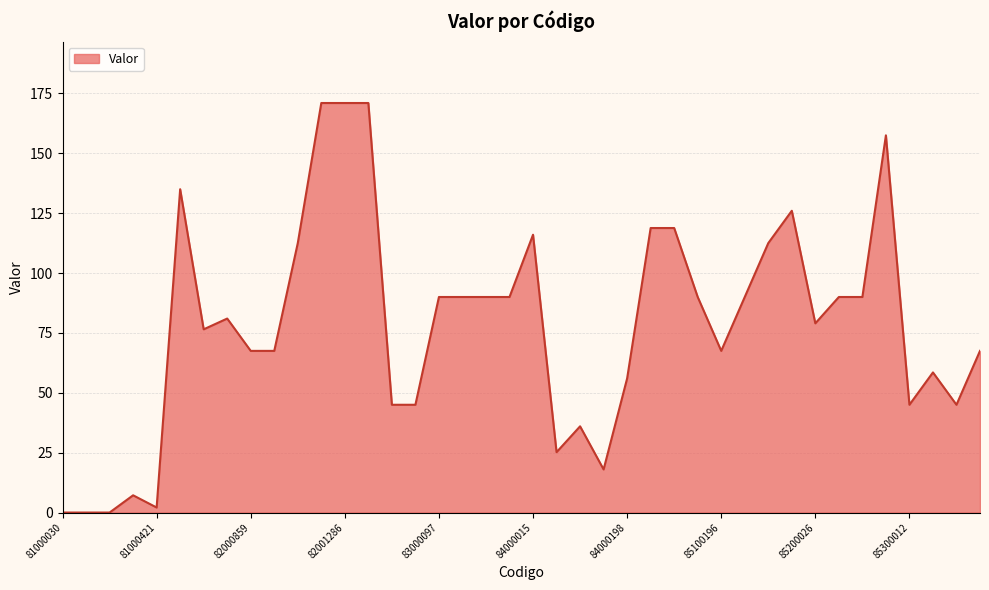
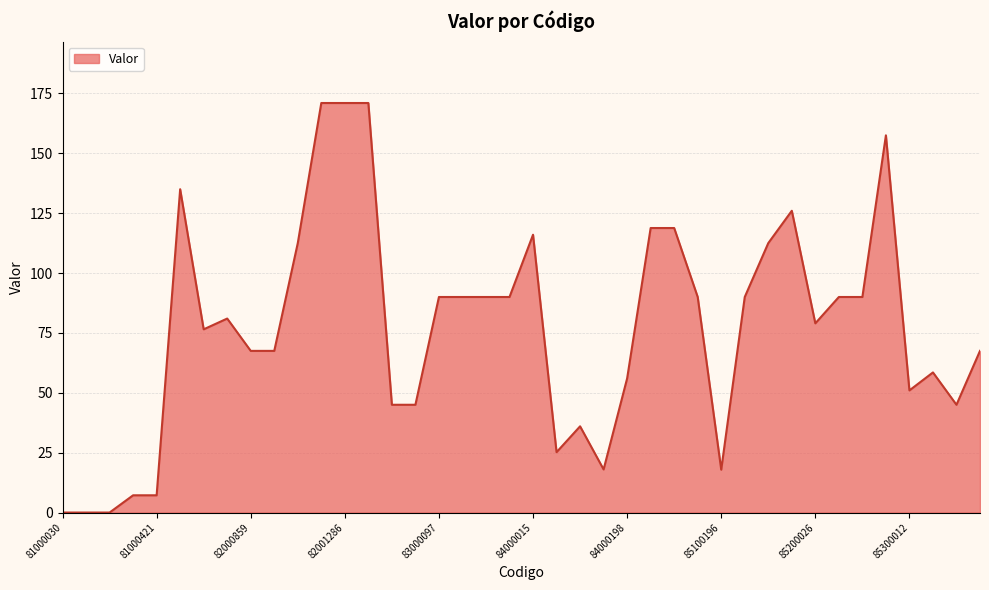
  {
    "81000030": 0,
-   "81000421": 2,
+   "81000421": 7,
    "82000859": 68,
    "82001286": 171,
    "83000097": 90,
    "84000015": 116,
    "84000198": 56,
-   "85100196": 68,
+   "85100196": 18,
    "85200026": 79,
-   "85300012": 45
+   "85300012": 51
  }
